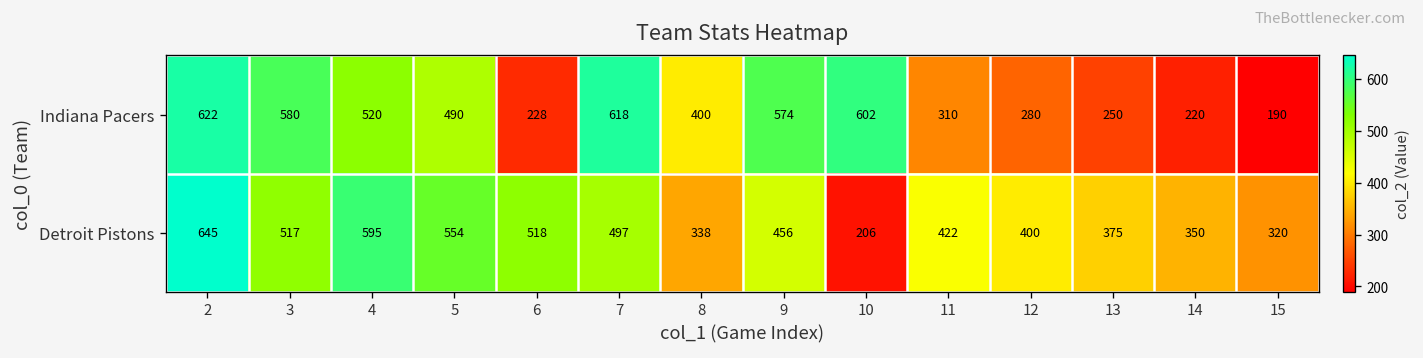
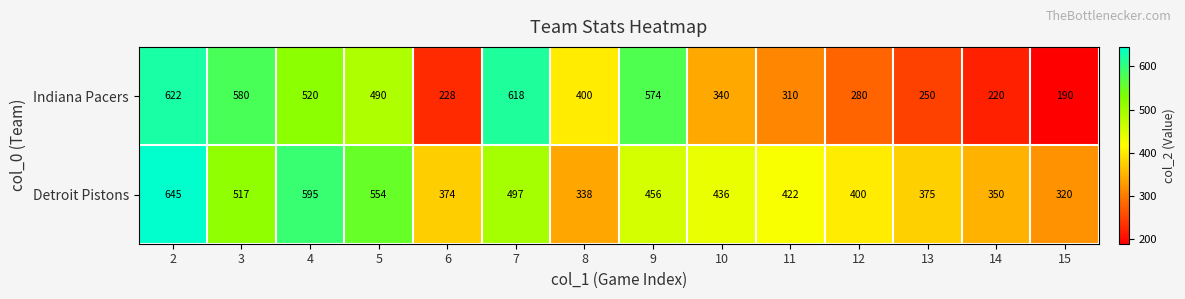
  {
    "Indiana Pacers": {
      "2": 622,
      "3": 580,
      "4": 520,
      "5": 490,
      "6": 228,
      "7": 618,
      "8": 400,
      "9": 574,
-     "10": 602,
+     "10": 340,
      "11": 310,
      "12": 280,
      "13": 250,
      "14": 220,
      "15": 190
    },
    "Detroit Pistons": {
      "2": 645,
      "3": 517,
      "4": 595,
      "5": 554,
-     "6": 518,
+     "6": 374,
      "7": 497,
      "8": 338,
      "9": 456,
-     "10": 206,
+     "10": 436,
      "11": 422,
      "12": 400,
      "13": 375,
      "14": 350,
      "15": 320
    }
  }
